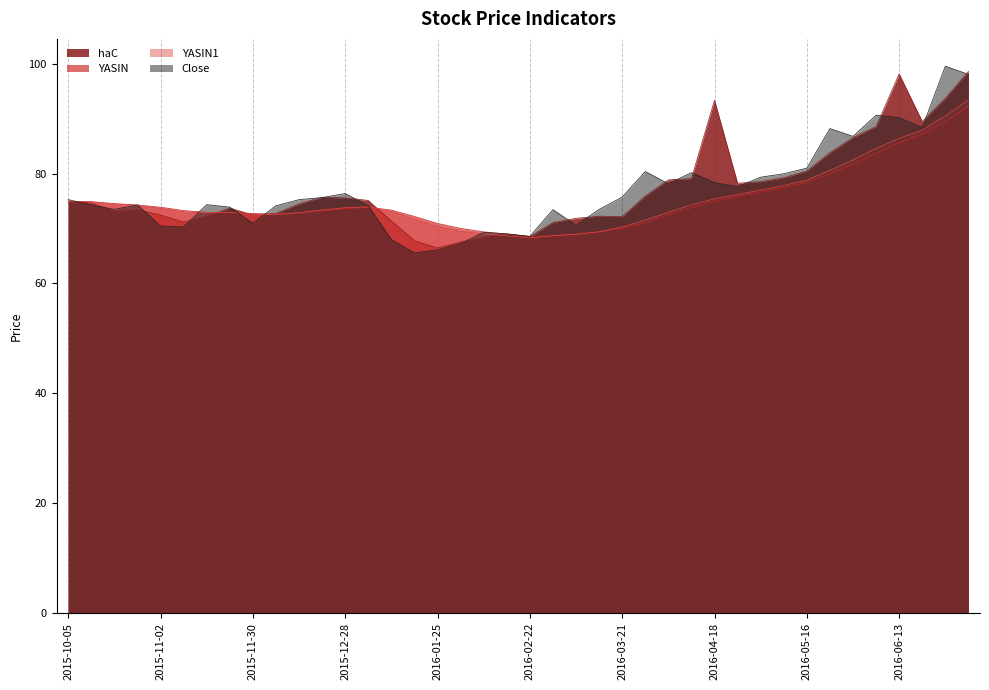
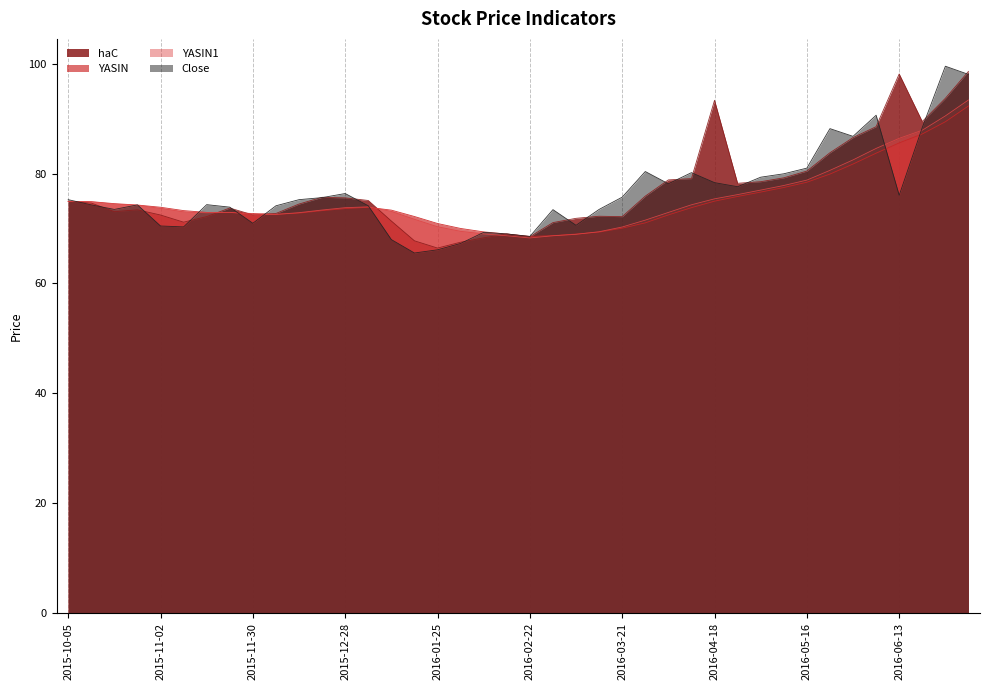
  {
    "haC": {
      "2015-11-02": 72,
      "2015-12-28": 76,
      "2016-03-21": 72,
      "2016-04-18": 93,
      "2016-05-16": 80,
      "2016-06-13": 98
    },
    "Close": {
      "2015-11-02": 70,
      "2015-11-30": 71,
      "2015-12-28": 76,
      "2016-03-21": 76,
      "2016-04-18": 78,
      "2016-05-16": 81,
-     "2016-06-13": 90
+     "2016-06-13": 76
    }
  }
